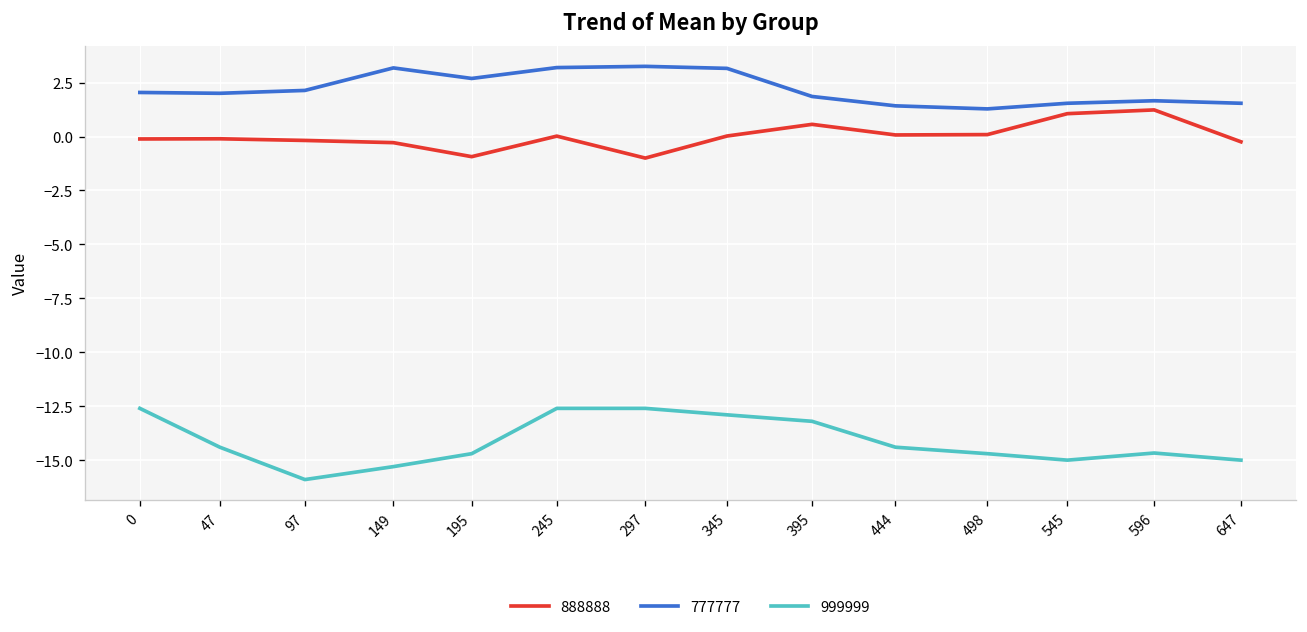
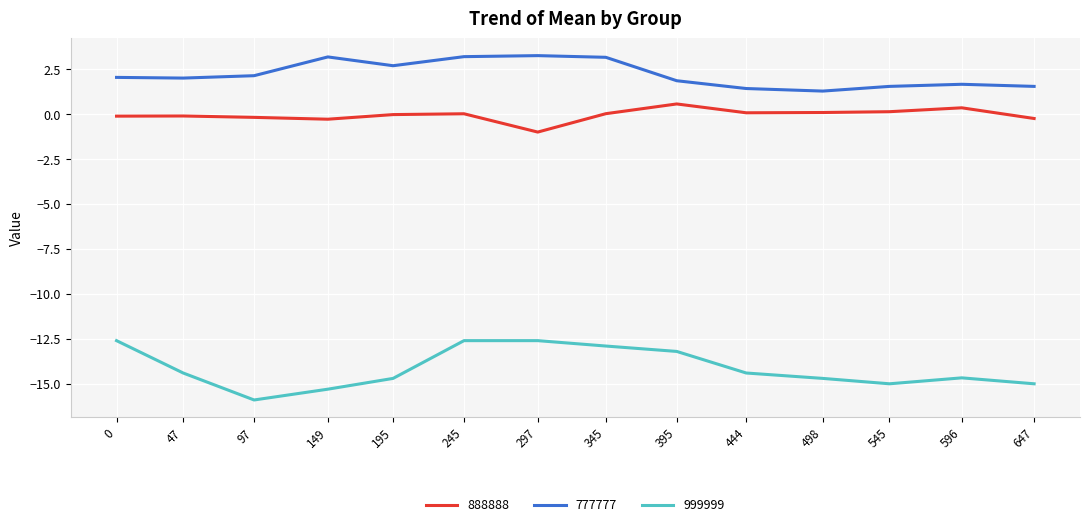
  {
    "888888": {
      "0": -0.1,
      "47": -0.1,
      "97": -0.2,
      "149": -0.3,
-     "195": -0.9,
+     "195": 0.0,
      "245": 0.0,
      "297": -1.0,
      "345": 0.0,
      "395": 0.6,
      "444": 0.1,
      "498": 0.1,
-     "545": 1.1,
-     "596": 1.2,
+     "545": 0.1,
+     "596": 0.3,
      "647": -0.2
    },
    "777777": {
      "0": 2.0,
      "47": 2.0,
      "97": 2.1,
      "149": 3.2,
      "195": 2.7,
      "245": 3.2,
      "297": 3.3,
      "345": 3.2,
      "395": 1.9,
      "444": 1.4,
      "498": 1.3,
      "545": 1.5,
      "596": 1.7,
      "647": 1.5
    },
    "999999": {
      "0": -12.6,
      "47": -14.4,
      "97": -15.9,
      "149": -15.3,
      "195": -14.7,
      "245": -12.6,
      "297": -12.6,
      "345": -12.9,
      "395": -13.2,
      "444": -14.4,
      "498": -14.7,
      "545": -15.0,
      "596": -14.7,
      "647": -15.0
    }
  }
